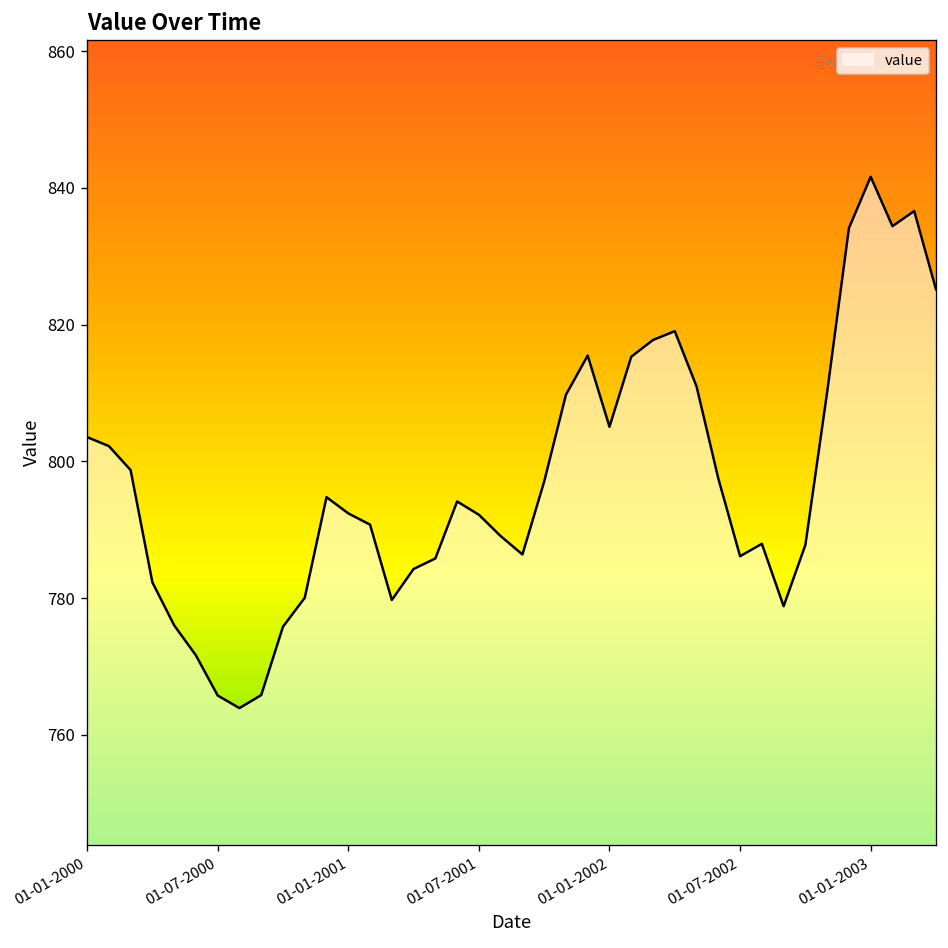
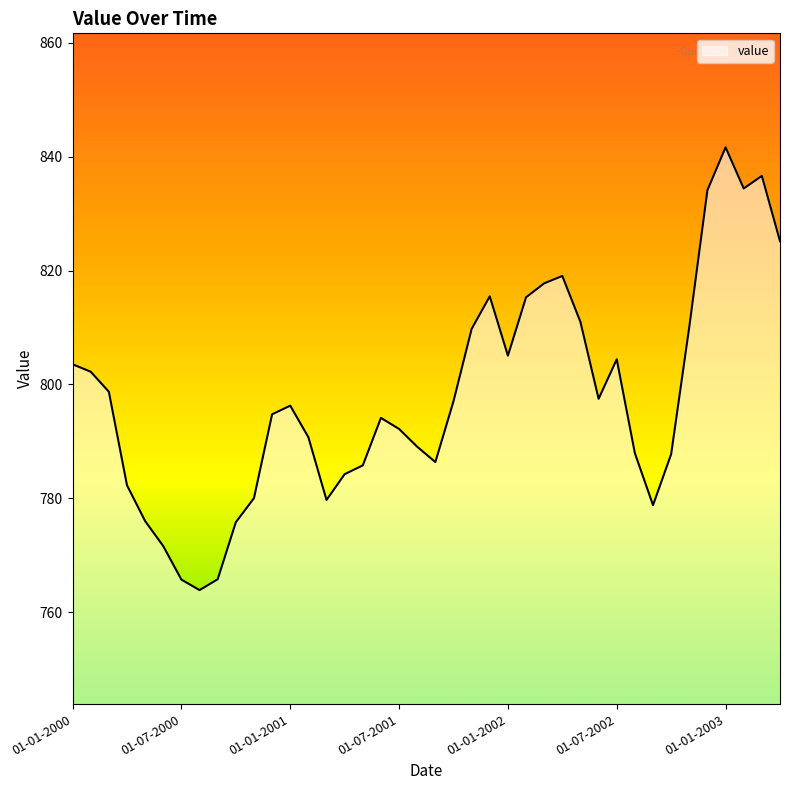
  {
    "01-01-2000": 804,
    "01-07-2000": 766,
-   "01-01-2001": 792,
+   "01-01-2001": 796,
    "01-07-2001": 792,
    "01-01-2002": 805,
-   "01-07-2002": 786,
+   "01-07-2002": 804,
    "01-01-2003": 842
  }
